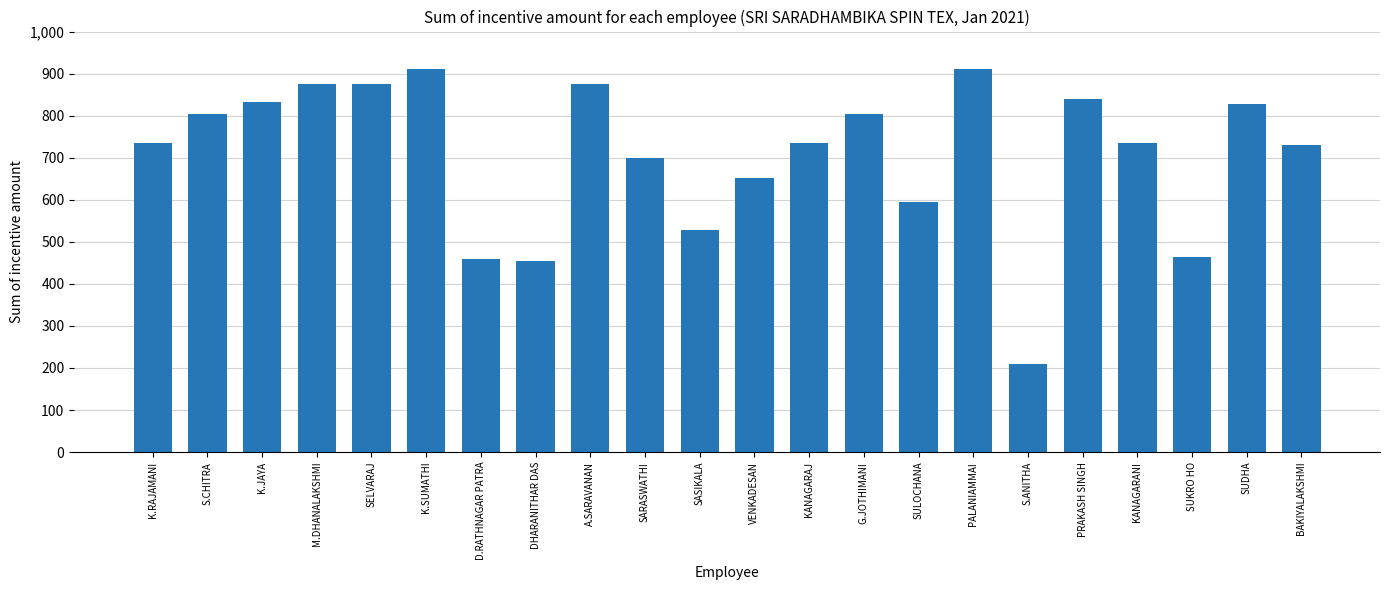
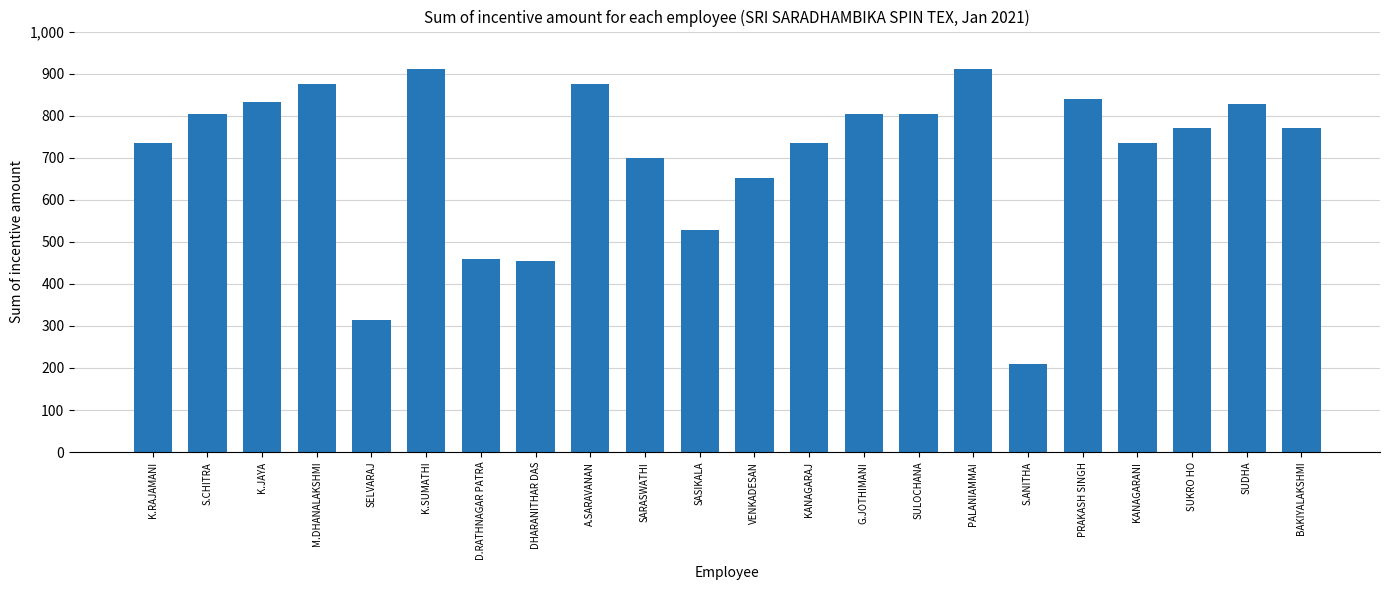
  {
    "K.RAJAMANI": 740,
    "S.CHITRA": 810,
    "K.JAYA": 830,
    "M.DHANALAKSHMI": 880,
-   "SELVARAJ": 880,
+   "SELVARAJ": 310,
    "K.SUMATHI": 910,
    "D.RATHNAGAR PATRA": 460,
    "DHARANITHAR DAS": 460,
    "A.SARAVANAN": 880,
    "SARASWATHI": 700,
    "SASIKALA": 530,
    "VENKADESAN": 650,
    "KANAGARAJ": 740,
    "G.JOTHIMANI": 810,
-   "SULOCHANA": 600,
+   "SULOCHANA": 800,
    "PALANIAMMAI": 910,
    "S.ANITHA": 210,
    "PRAKASH SINGH": 840,
    "KANAGARANI": 740,
-   "SUKRO HO": 460,
+   "SUKRO HO": 770,
    "SUDHA": 830,
-   "BAKIYALAKSHMI": 730
+   "BAKIYALAKSHMI": 770
  }
